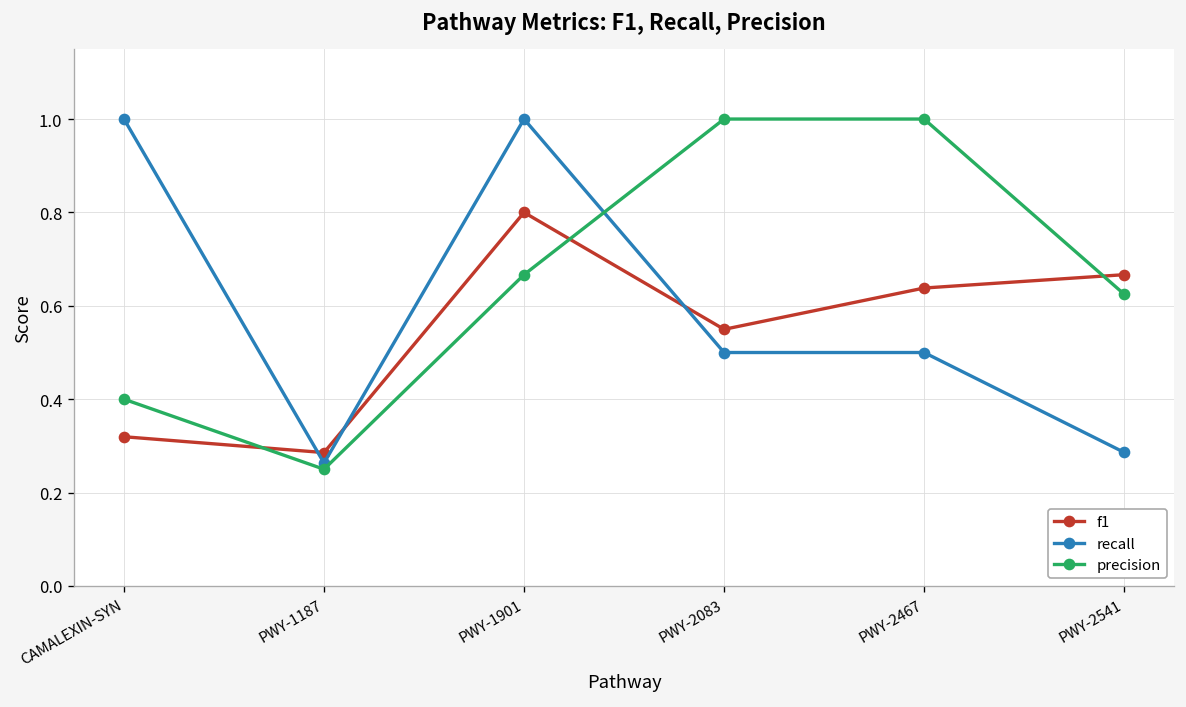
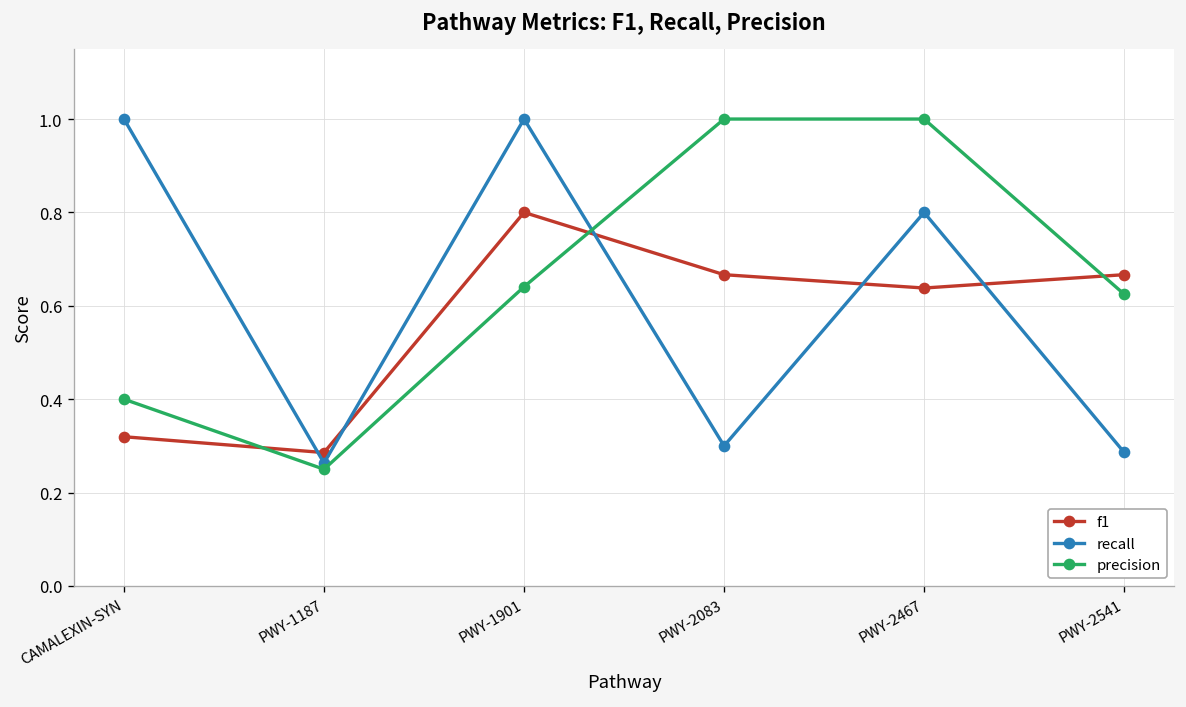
  {
    "f1": {
      "CAMALEXIN-SYN": 0.32,
      "PWY-1187": 0.29,
      "PWY-1901": 0.80,
-     "PWY-2083": 0.55,
+     "PWY-2083": 0.67,
      "PWY-2467": 0.64,
      "PWY-2541": 0.67
    },
    "recall": {
      "CAMALEXIN-SYN": 1.0,
      "PWY-1187": 0.26,
      "PWY-1901": 1.0,
-     "PWY-2083": 0.5,
-     "PWY-2467": 0.5,
+     "PWY-2083": 0.3,
+     "PWY-2467": 0.8,
      "PWY-2541": 0.29
    },
    "precision": {
      "CAMALEXIN-SYN": 0.40,
      "PWY-1187": 0.25,
-     "PWY-1901": 0.67,
+     "PWY-1901": 0.64,
      "PWY-2083": 1.00,
      "PWY-2467": 1.00,
      "PWY-2541": 0.63
    }
  }
